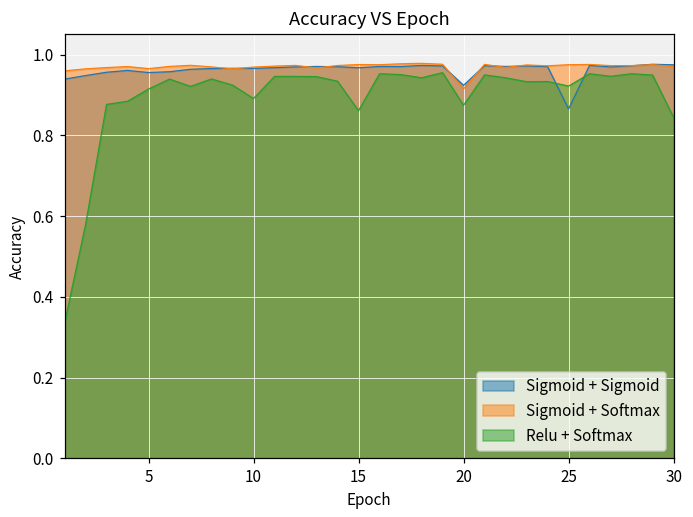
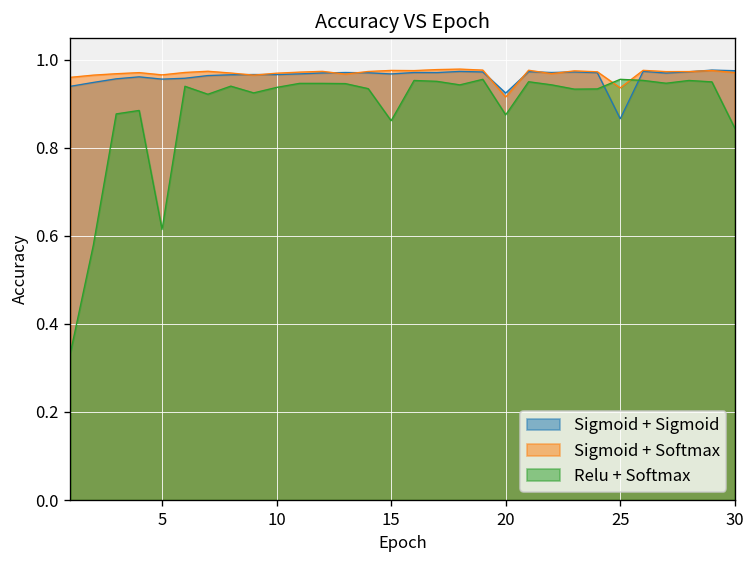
  {
    "Sigmoid + Sigmoid": {
      "5": 0.96,
      "15": 0.97,
      "20": 0.92,
      "25": 0.87
    },
    "Sigmoid + Softmax": {
      "5": 0.97,
      "15": 0.98,
      "20": 0.92,
-     "25": 0.98
+     "25": 0.94
    },
    "Relu + Softmax": {
-     "5": 0.91,
-     "10": 0.89,
+     "5": 0.61,
+     "10": 0.94,
      "15": 0.86,
      "20": 0.87,
-     "25": 0.92,
+     "25": 0.96,
      "30": 0.84
    }
  }
